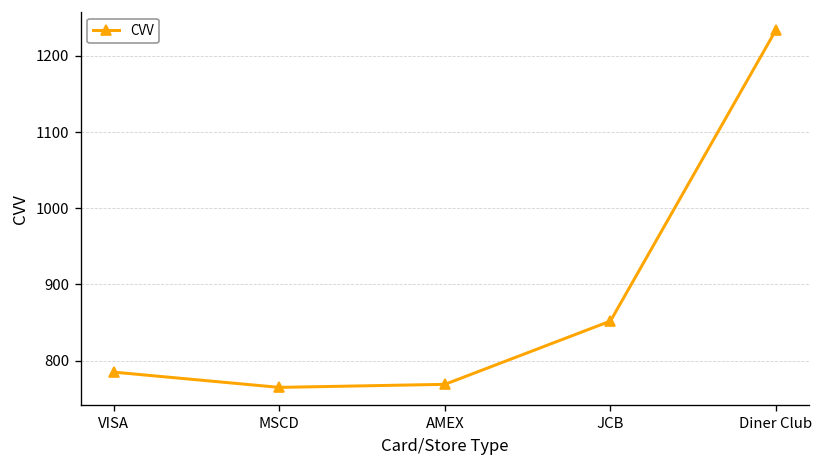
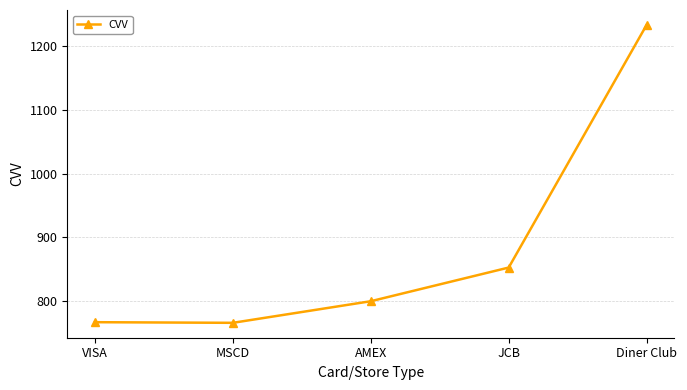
  {
-   "VISA": 790,
+   "VISA": 770,
    "MSCD": 770,
-   "AMEX": 770,
+   "AMEX": 800,
    "JCB": 850,
    "Diner Club": 1230
  }
